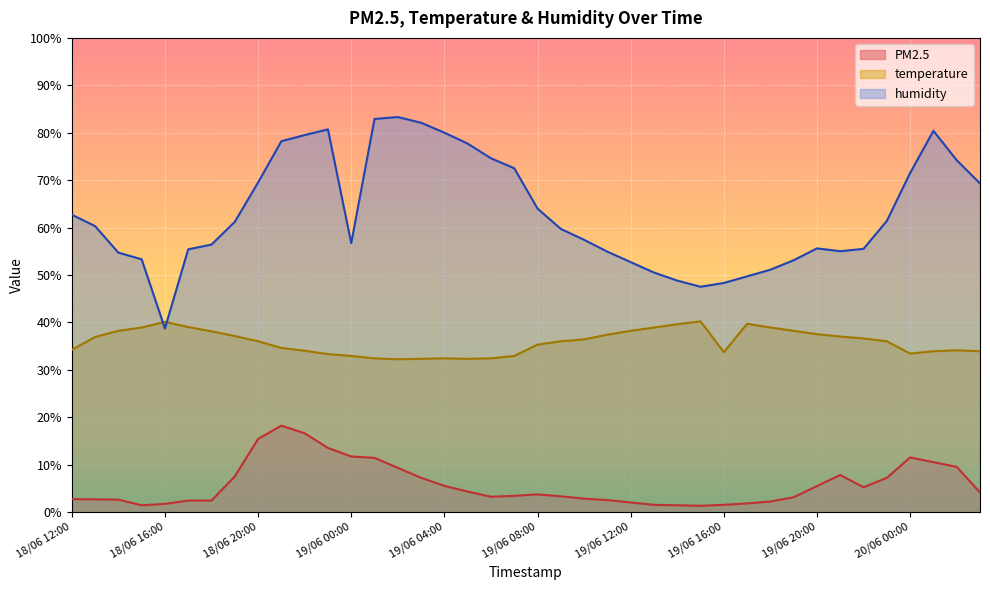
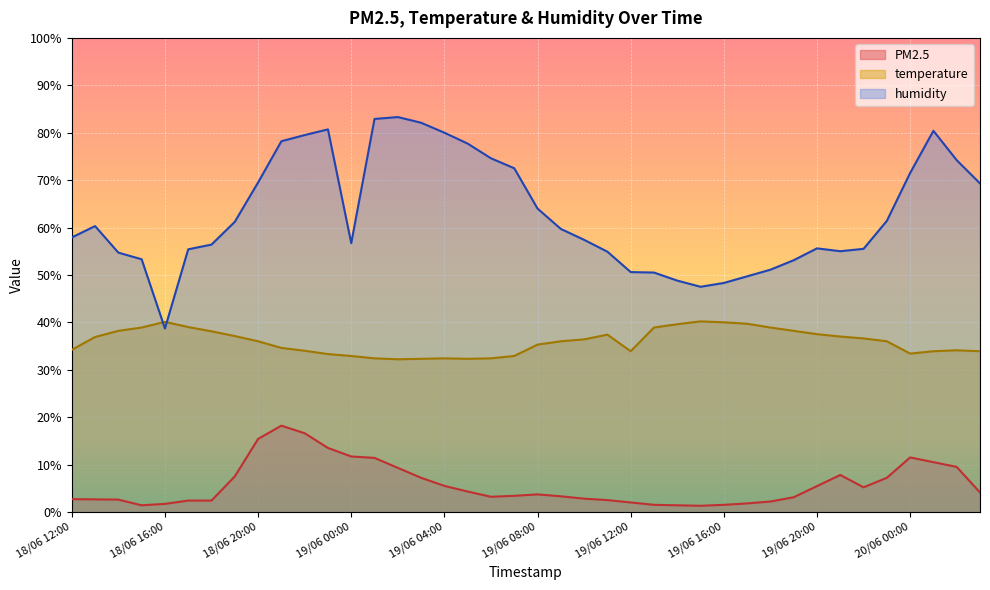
  {
    "PM2.5": {
      "18/06 12:00": "3%",
      "18/06 16:00": "2%",
      "18/06 20:00": "15%",
      "19/06 00:00": "12%",
      "19/06 04:00": "6%",
      "19/06 08:00": "4%",
      "19/06 12:00": "2%",
      "19/06 16:00": "2%",
      "19/06 20:00": "5%",
      "20/06 00:00": "12%"
    },
    "temperature": {
      "18/06 12:00": "34%",
      "18/06 16:00": "40%",
      "18/06 20:00": "36%",
      "19/06 00:00": "33%",
      "19/06 04:00": "32%",
      "19/06 08:00": "35%",
-     "19/06 12:00": "38%",
-     "19/06 16:00": "34%",
+     "19/06 12:00": "34%",
+     "19/06 16:00": "40%",
      "19/06 20:00": "38%",
      "20/06 00:00": "33%"
    },
    "humidity": {
-     "18/06 12:00": "63%",
+     "18/06 12:00": "58%",
      "18/06 16:00": "39%",
      "18/06 20:00": "70%",
      "19/06 00:00": "57%",
      "19/06 04:00": "80%",
      "19/06 08:00": "64%",
-     "19/06 12:00": "53%",
+     "19/06 12:00": "51%",
      "19/06 16:00": "48%",
      "19/06 20:00": "56%",
      "20/06 00:00": "72%"
    }
  }
